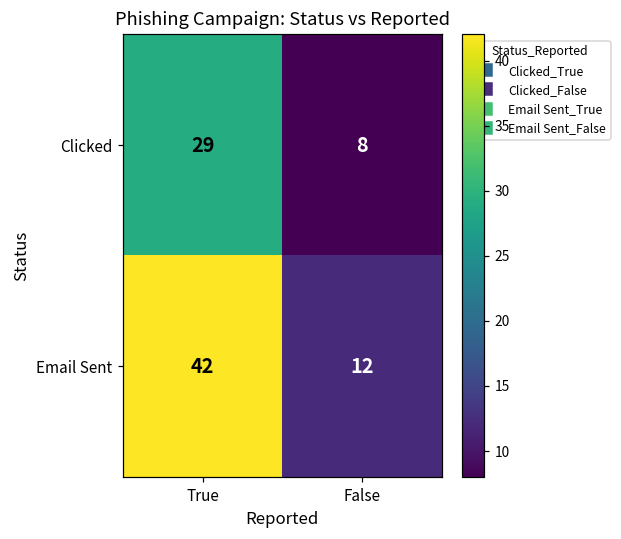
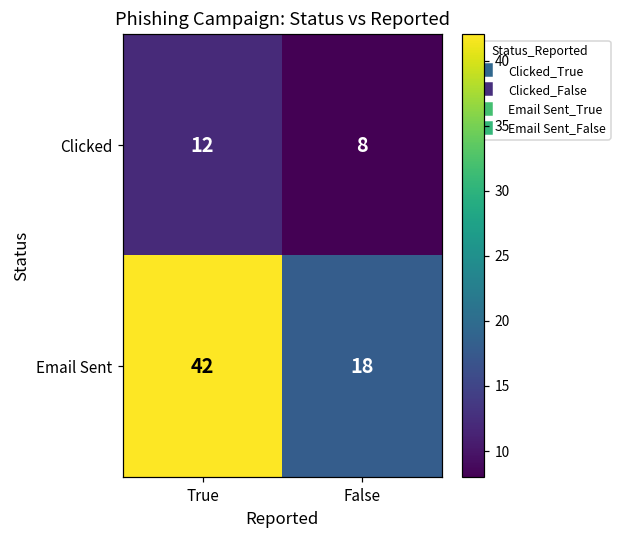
  {
    "Clicked": {
-     "True": 29,
+     "True": 12,
      "False": 8
    },
    "Email Sent": {
      "True": 42,
-     "False": 12
+     "False": 18
    }
  }
